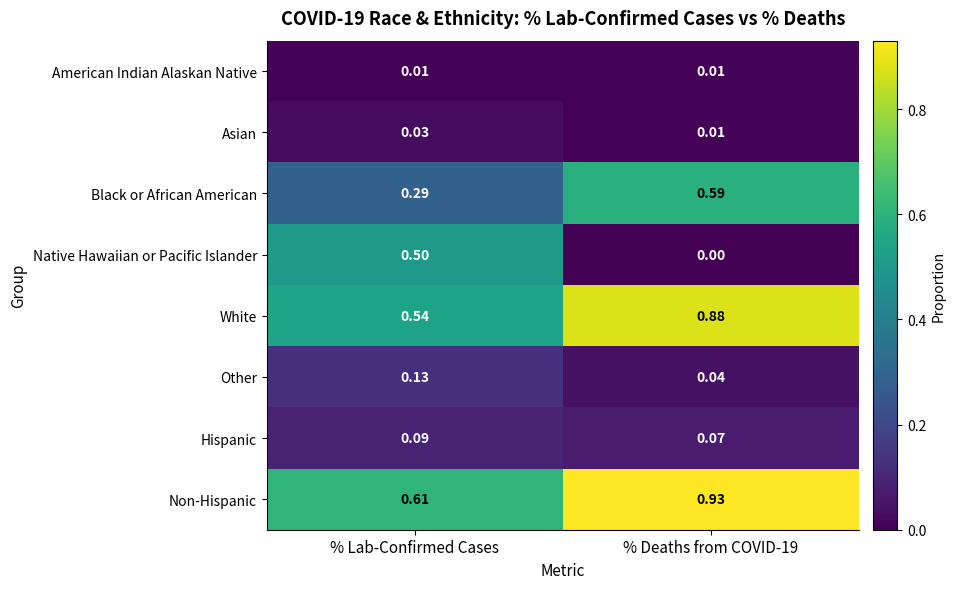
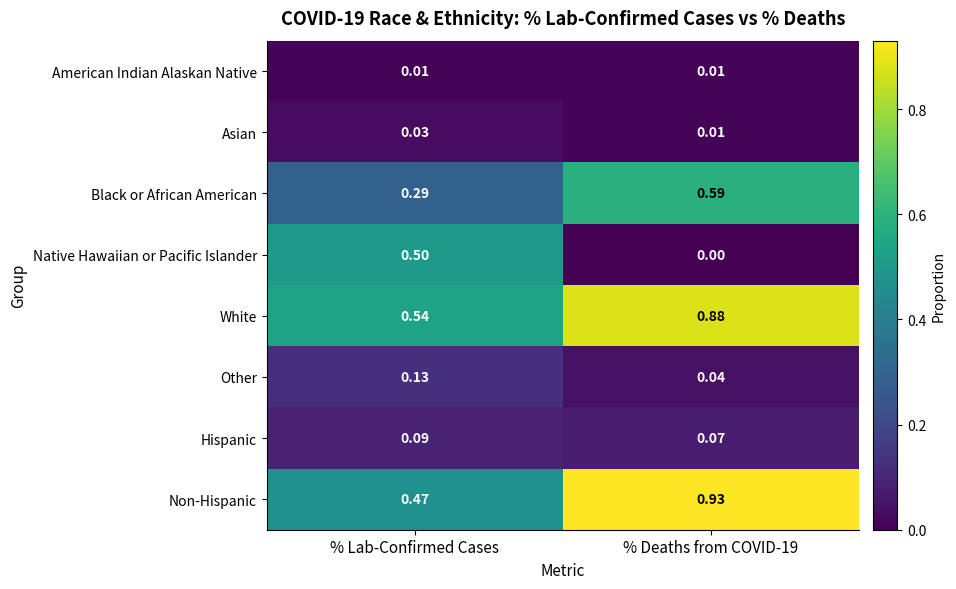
  {
    "American Indian Alaskan Native": {
      "% Lab-Confirmed Cases": 0.01,
      "% Deaths from COVID-19": 0.01
    },
    "Asian": {
      "% Lab-Confirmed Cases": 0.03,
      "% Deaths from COVID-19": 0.01
    },
    "Black or African American": {
      "% Lab-Confirmed Cases": 0.29,
      "% Deaths from COVID-19": 0.59
    },
    "Native Hawaiian or Pacific Islander": {
      "% Lab-Confirmed Cases": 0.50,
      "% Deaths from COVID-19": 0.00
    },
    "White": {
      "% Lab-Confirmed Cases": 0.54,
      "% Deaths from COVID-19": 0.88
    },
    "Other": {
      "% Lab-Confirmed Cases": 0.13,
      "% Deaths from COVID-19": 0.04
    },
    "Hispanic": {
      "% Lab-Confirmed Cases": 0.09,
      "% Deaths from COVID-19": 0.07
    },
    "Non-Hispanic": {
-     "% Lab-Confirmed Cases": 0.61,
+     "% Lab-Confirmed Cases": 0.47,
      "% Deaths from COVID-19": 0.93
    }
  }
